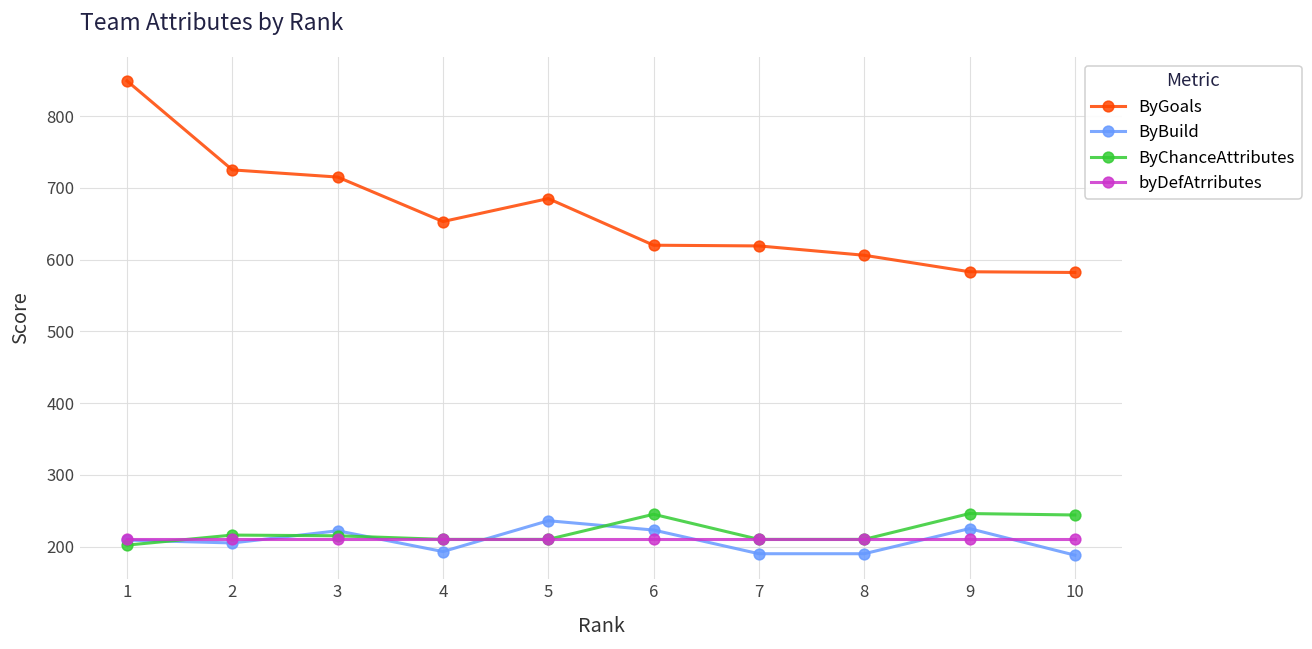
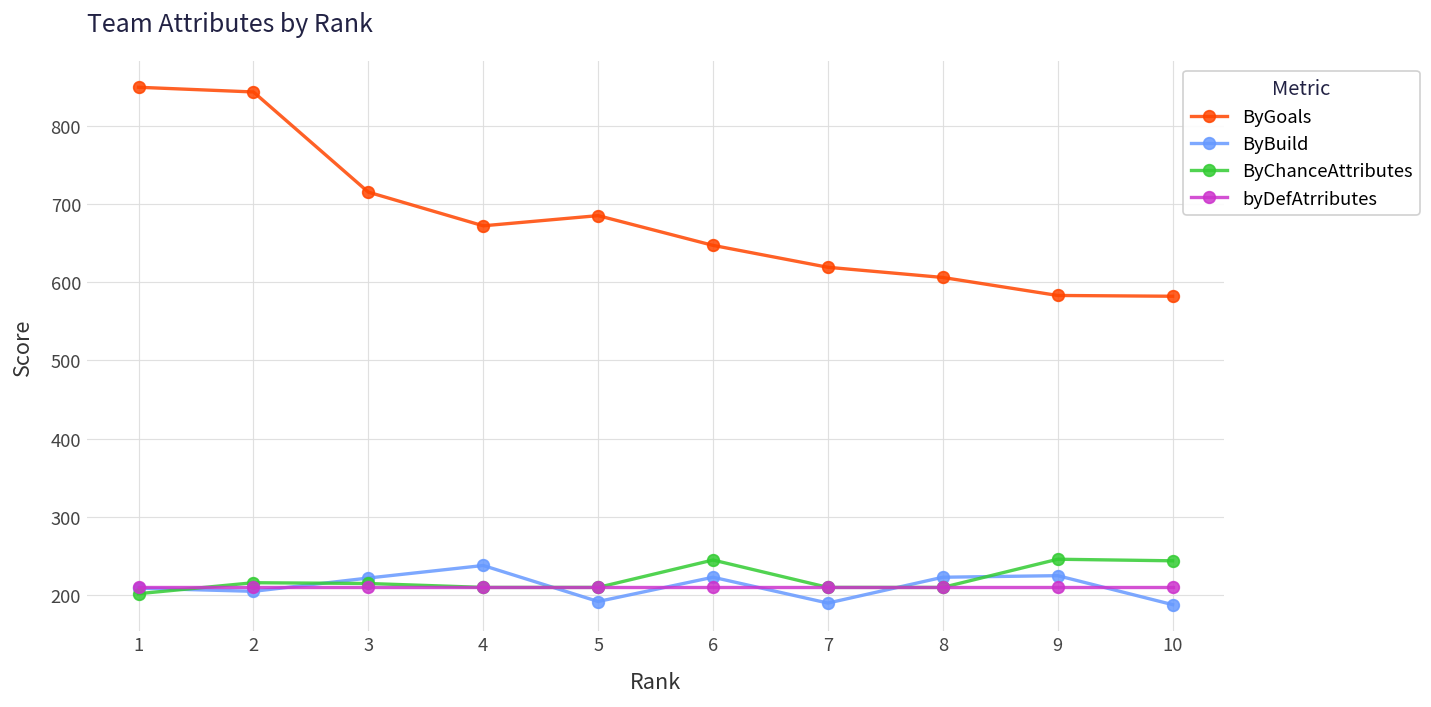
  {
    "ByGoals": {
      "1": 850,
-     "2": 730,
+     "2": 840,
      "3": 720,
-     "4": 650,
+     "4": 670,
      "5": 690,
-     "6": 620,
+     "6": 650,
      "7": 620,
      "8": 610,
      "9": 580,
      "10": 580
    },
    "ByBuild": {
      "2": 210,
      "3": 220,
-     "4": 190,
-     "5": 240,
+     "4": 240,
+     "5": 190,
      "6": 220,
      "7": 190,
-     "8": 190,
+     "8": 220,
      "9": 230,
      "10": 190
    },
    "ByChanceAttributes": {
      "1": 200,
      "2": 220,
      "3": 220,
      "6": 250,
      "9": 250,
      "10": 240
    },
    "byDefAtrributes": {
      "2": 210,
      "3": 210,
      "6": 210,
      "9": 210,
      "10": 210
    }
  }
